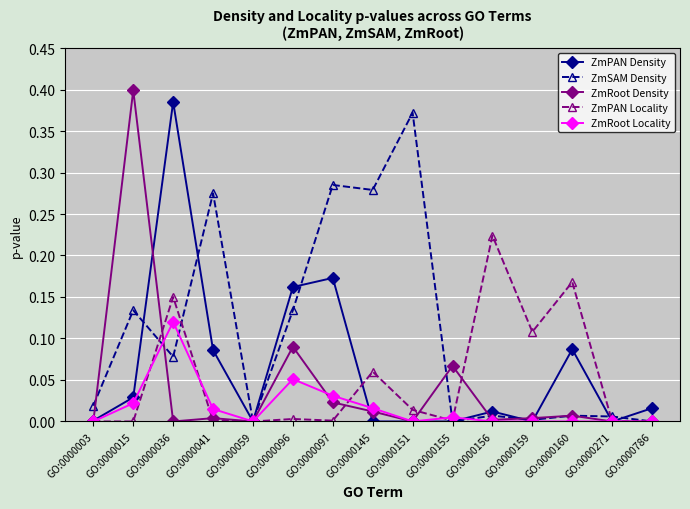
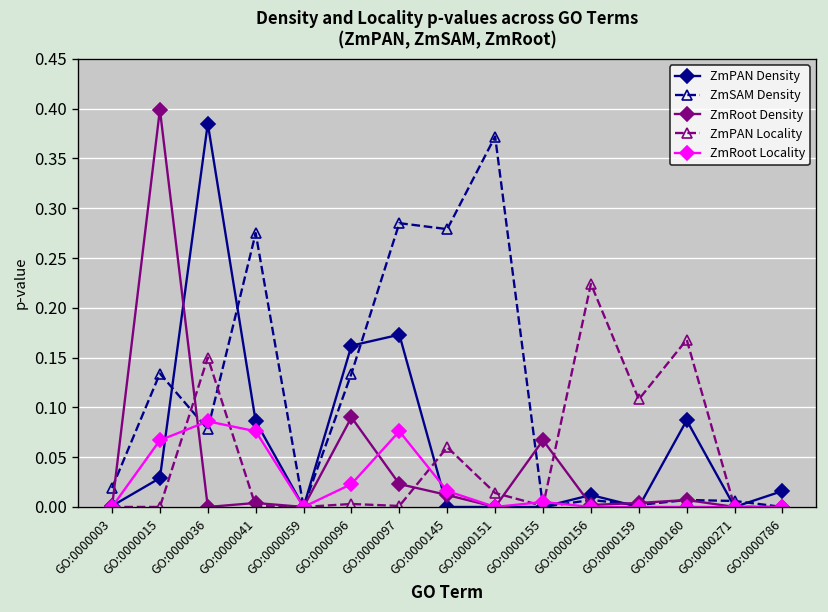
  {
    "ZmRoot Locality": {
-     "GO:0000015": 0.02,
-     "GO:0000036": 0.12,
-     "GO:0000041": 0.02,
-     "GO:0000096": 0.05,
-     "GO:0000097": 0.03,
+     "GO:0000015": 0.07,
+     "GO:0000036": 0.09,
+     "GO:0000041": 0.08,
+     "GO:0000096": 0.02,
+     "GO:0000097": 0.08,
      "GO:0000145": 0.02,
      "GO:0000155": 0.01,
      "GO:0000160": 0.00
    }
  }
